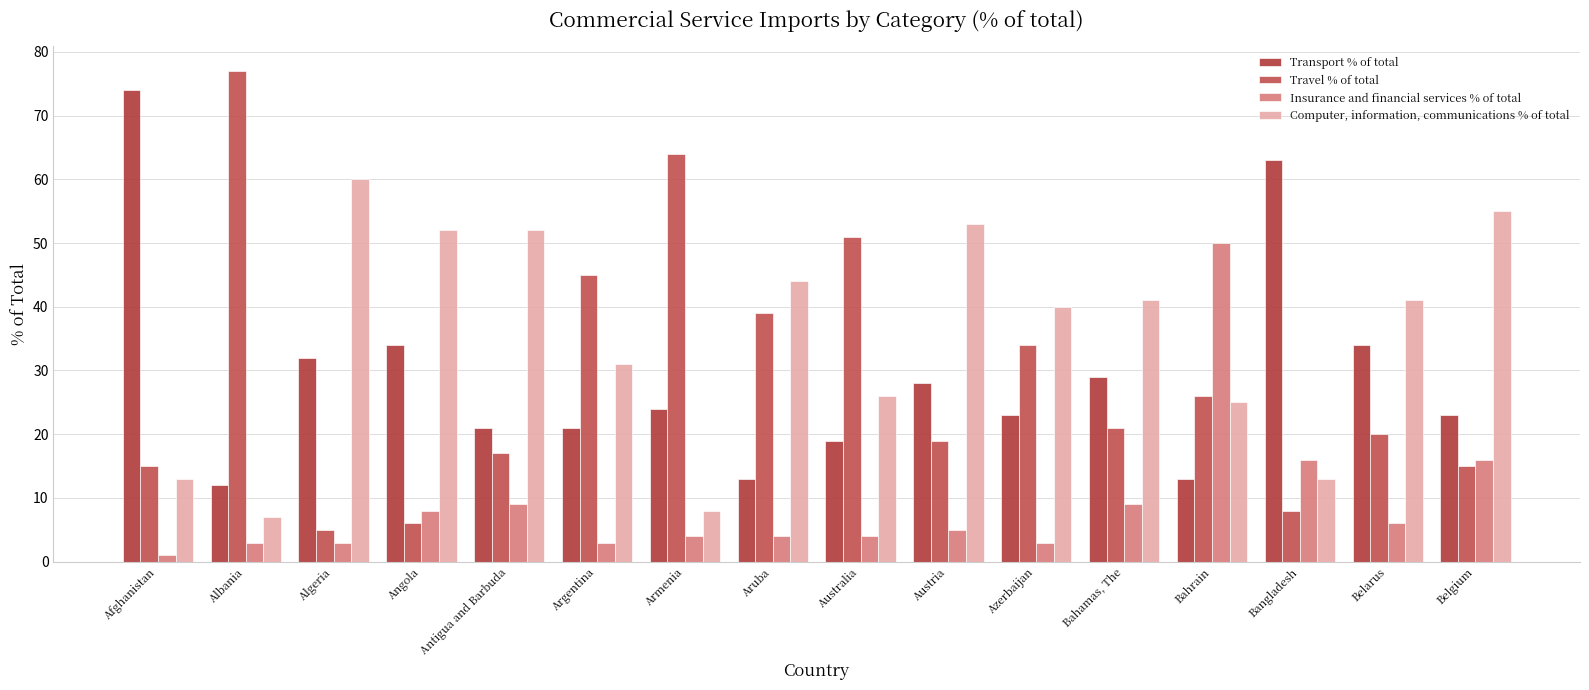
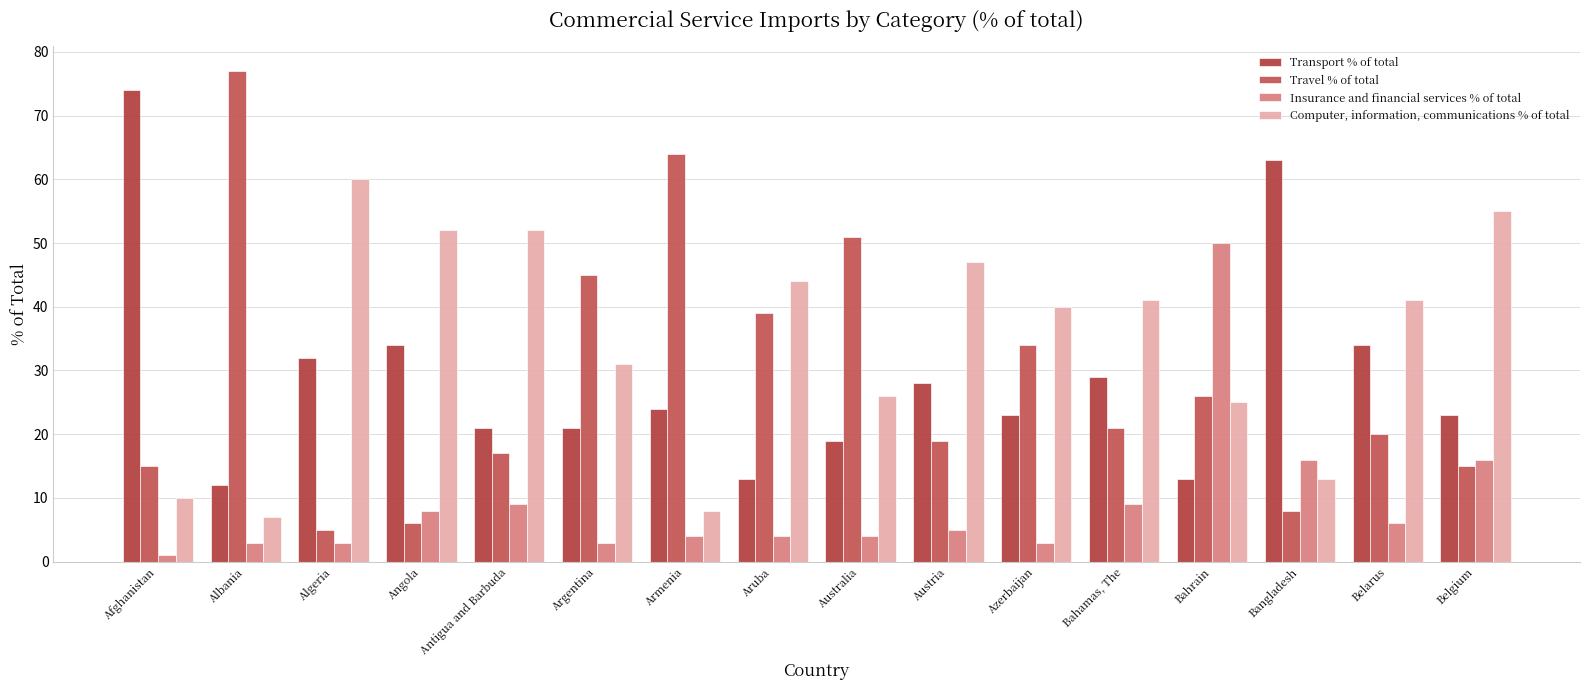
  {
    "Insurance and financial services % of total": {
      "Afghanistan": 1,
      "Albania": 3,
      "Algeria": 3,
      "Angola": 8,
      "Antigua and Barbuda": 9,
      "Argentina": 3,
      "Armenia": 4,
      "Aruba": 4,
      "Australia": 4,
      "Austria": 5,
      "Azerbaijan": 3,
      "Bahamas, The": 9,
      "Bahrain": 50,
      "Bangladesh": 16,
      "Belarus": 6,
      "Belgium": 16
    },
    "Computer, information, communications % of total": {
-     "Afghanistan": 13,
+     "Afghanistan": 10,
      "Albania": 7,
      "Algeria": 60,
      "Angola": 52,
      "Antigua and Barbuda": 52,
      "Argentina": 31,
      "Armenia": 8,
      "Aruba": 44,
      "Australia": 26,
-     "Austria": 53,
+     "Austria": 47,
      "Azerbaijan": 40,
      "Bahamas, The": 41,
      "Bahrain": 25,
      "Bangladesh": 13,
      "Belarus": 41,
      "Belgium": 55
    }
  }
